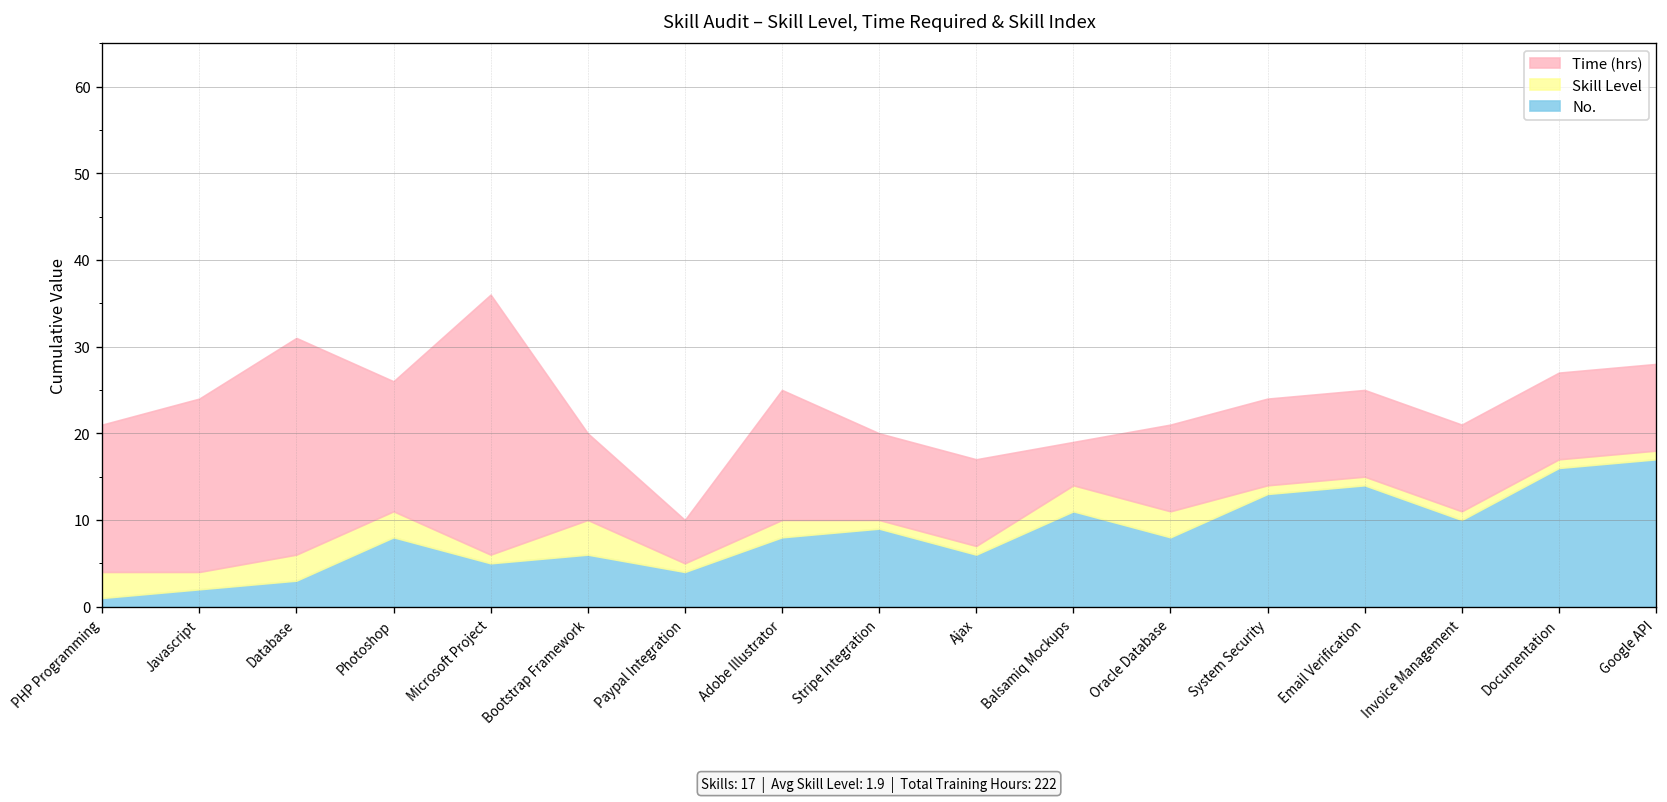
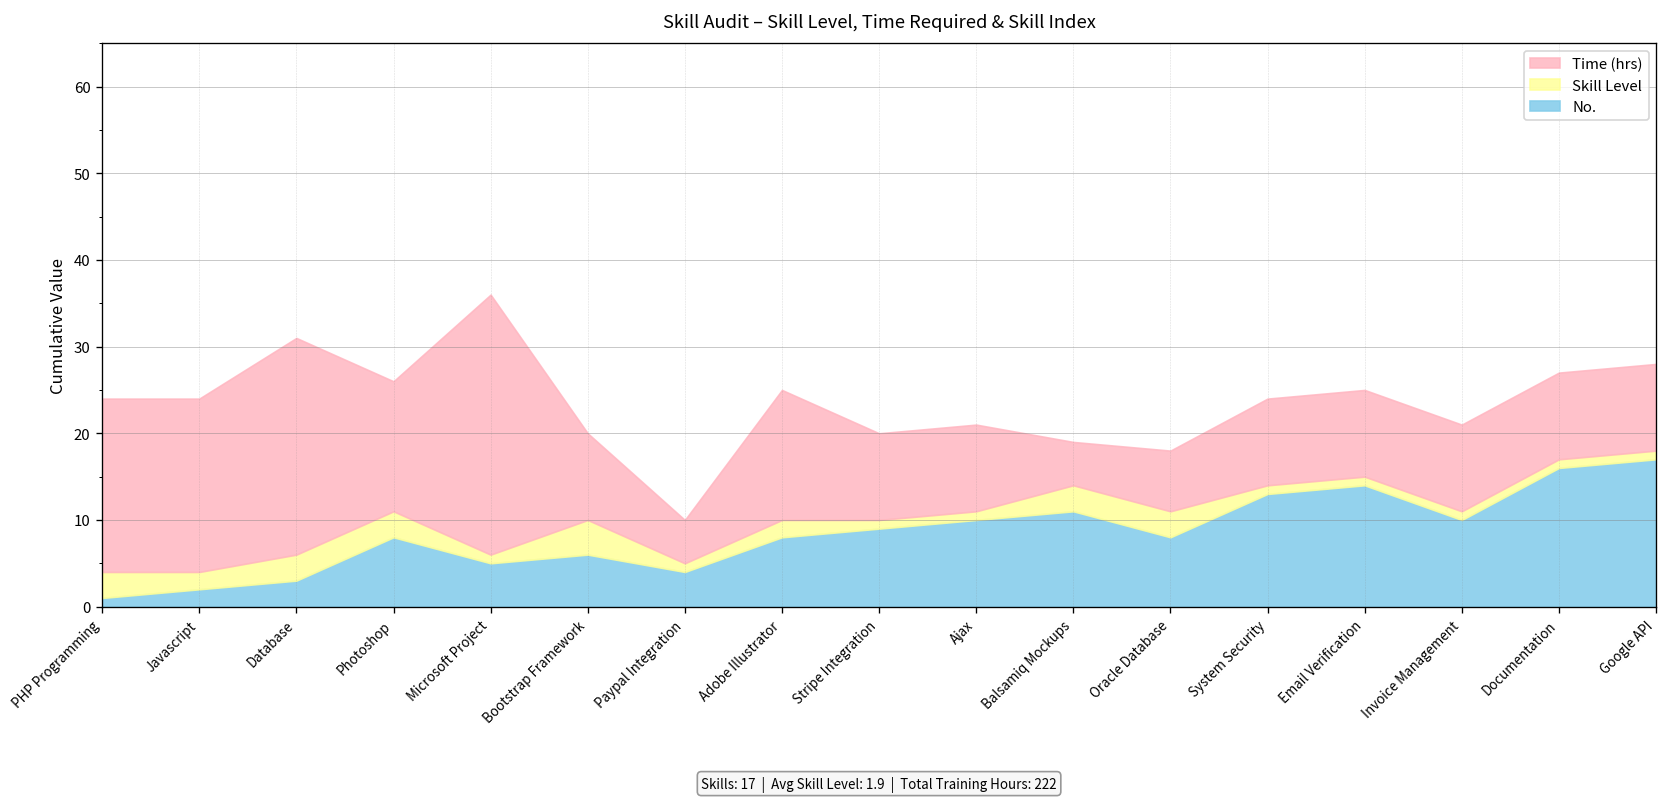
  {
    "No.": {
      "PHP Programming": 1,
      "Javascript": 2,
      "Database": 3,
      "Photoshop": 8,
      "Microsoft Project": 5,
      "Bootstrap Framework": 6,
      "Paypal Integration": 4,
      "Adobe Illustrator": 8,
      "Stripe Integration": 9,
-     "Ajax": 6,
+     "Ajax": 10,
      "Balsamiq Mockups": 11,
      "Oracle Database": 8,
      "System Security": 13,
      "Email Verification": 14,
      "Invoice Management": 10,
      "Documentation": 16,
      "Google API": 17
    },
    "Skill Level": {
      "PHP Programming": 3,
      "Javascript": 2,
      "Database": 3,
      "Photoshop": 3,
      "Microsoft Project": 1,
      "Bootstrap Framework": 4,
      "Paypal Integration": 1,
      "Adobe Illustrator": 2,
      "Stripe Integration": 1,
      "Ajax": 1,
      "Balsamiq Mockups": 3,
      "Oracle Database": 3,
      "System Security": 1,
      "Email Verification": 1,
      "Invoice Management": 1,
      "Documentation": 1,
      "Google API": 1
    },
    "Time (hrs)": {
-     "PHP Programming": 17,
+     "PHP Programming": 20,
      "Javascript": 20,
      "Database": 25,
      "Photoshop": 15,
      "Microsoft Project": 30,
      "Bootstrap Framework": 10,
      "Paypal Integration": 5,
      "Adobe Illustrator": 15,
      "Stripe Integration": 10,
      "Ajax": 10,
      "Balsamiq Mockups": 5,
-     "Oracle Database": 10,
+     "Oracle Database": 7,
      "System Security": 10,
      "Email Verification": 10,
      "Invoice Management": 10,
      "Documentation": 10,
      "Google API": 10
    }
  }
